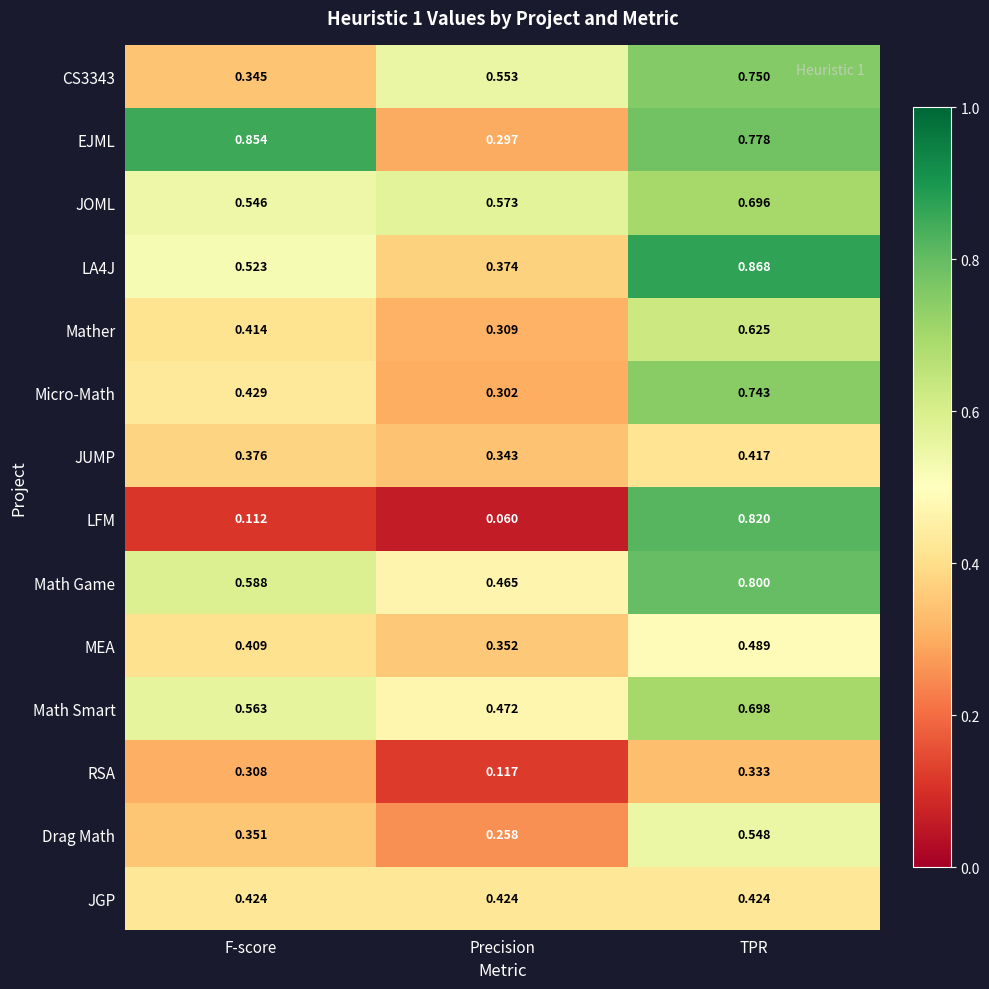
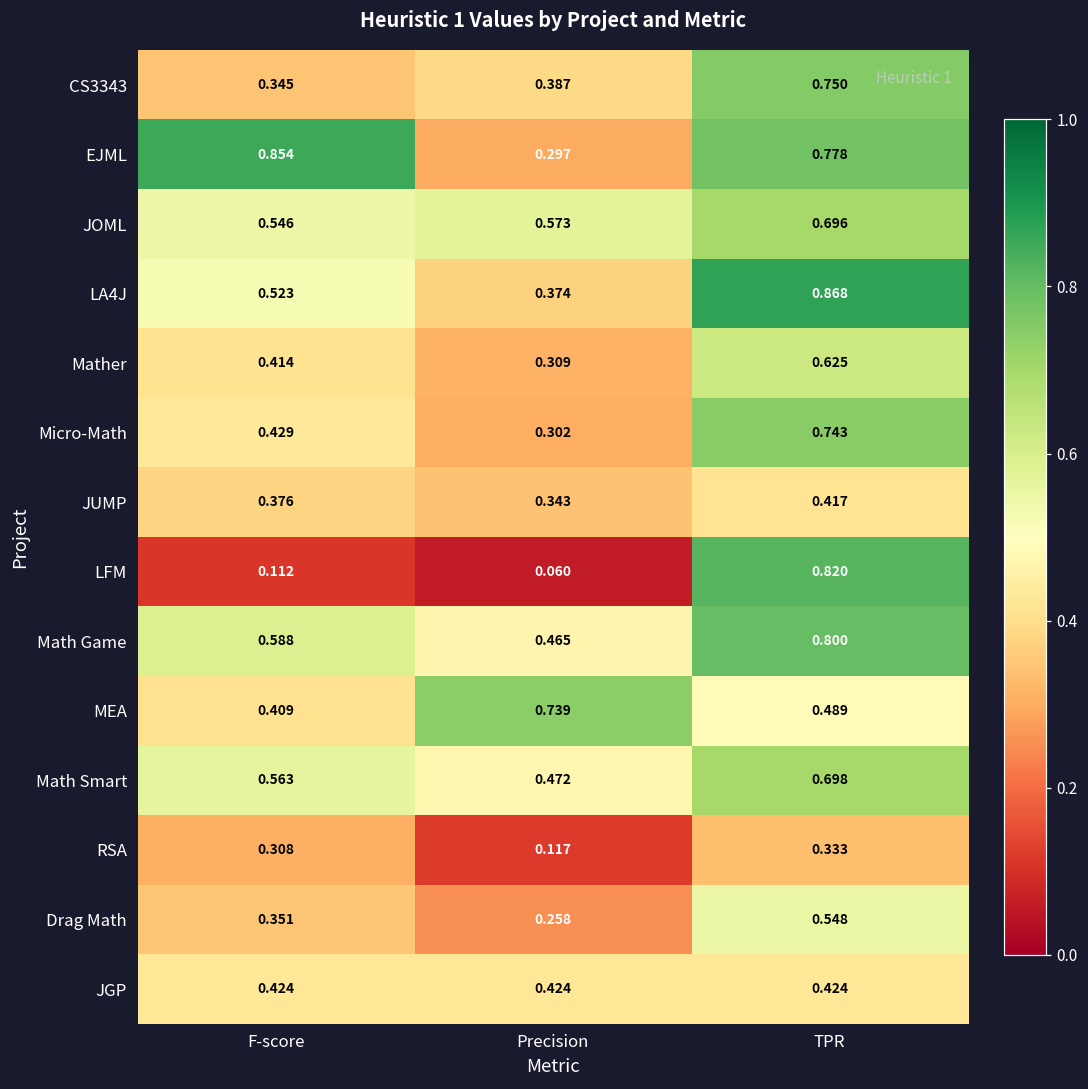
  {
    "CS3343": {
      "F-score": 0.345,
-     "Precision": 0.553
+     "Precision": 0.387
    },
    "EJML": {
      "F-score": 0.854,
      "Precision": 0.297,
      "TPR": 0.778
    },
    "JOML": {
      "F-score": 0.546,
      "Precision": 0.573,
      "TPR": 0.696
    },
    "LA4J": {
      "F-score": 0.523,
      "Precision": 0.374,
      "TPR": 0.868
    },
    "Mather": {
      "F-score": 0.414,
      "Precision": 0.309,
      "TPR": 0.625
    },
    "Micro-Math": {
      "F-score": 0.429,
      "Precision": 0.302,
      "TPR": 0.743
    },
    "JUMP": {
      "F-score": 0.376,
      "Precision": 0.343,
      "TPR": 0.417
    },
    "LFM": {
      "F-score": 0.112,
      "Precision": 0.060,
      "TPR": 0.820
    },
    "Math Game": {
      "F-score": 0.588,
      "Precision": 0.465,
      "TPR": 0.800
    },
    "MEA": {
      "F-score": 0.409,
-     "Precision": 0.352,
+     "Precision": 0.739,
      "TPR": 0.489
    },
    "Math Smart": {
      "F-score": 0.563,
      "Precision": 0.472,
      "TPR": 0.698
    },
    "RSA": {
      "F-score": 0.308,
      "Precision": 0.117,
      "TPR": 0.333
    },
    "Drag Math": {
      "F-score": 0.351,
      "Precision": 0.258,
      "TPR": 0.548
    },
    "JGP": {
      "F-score": 0.424,
      "Precision": 0.424,
      "TPR": 0.424
    }
  }
